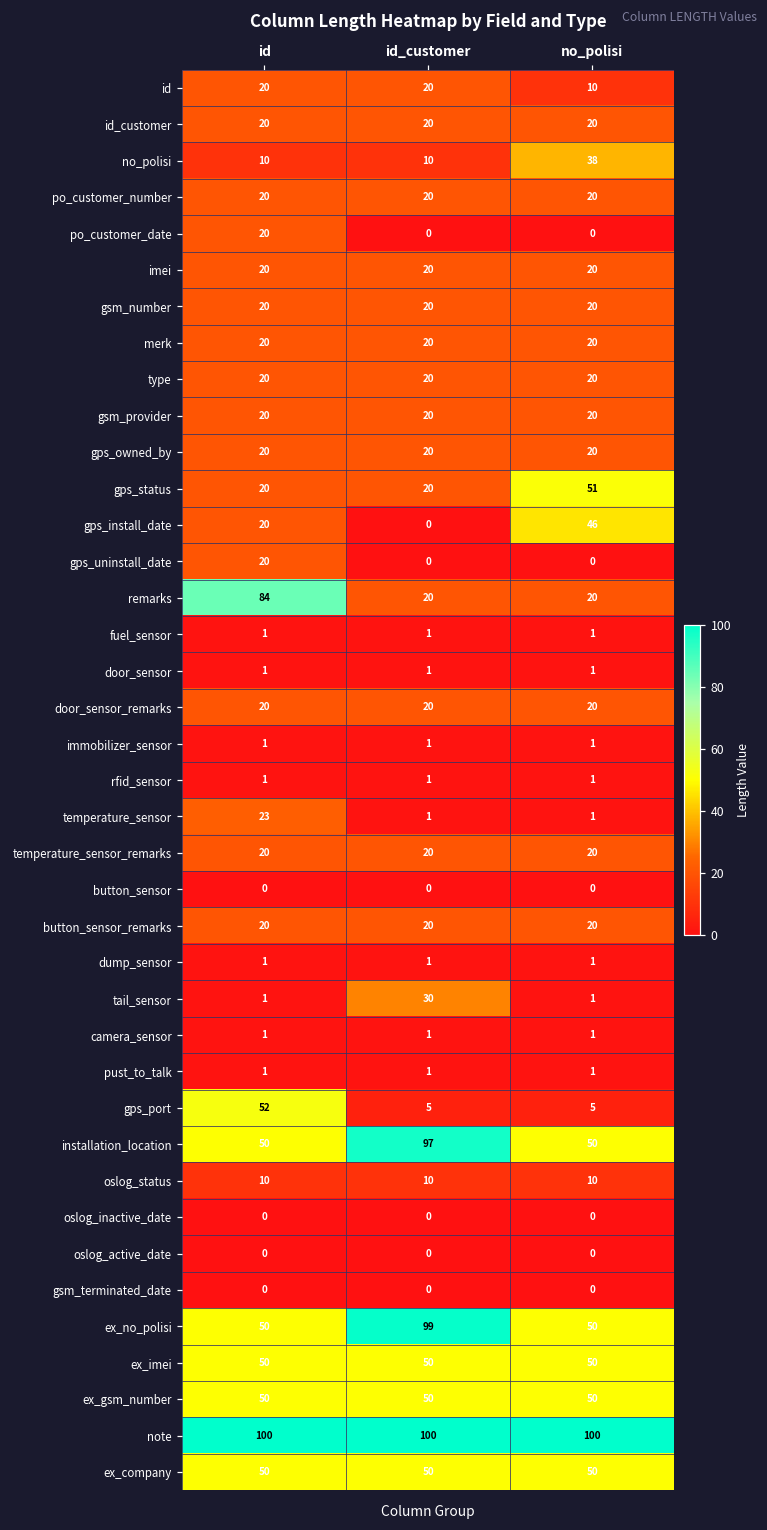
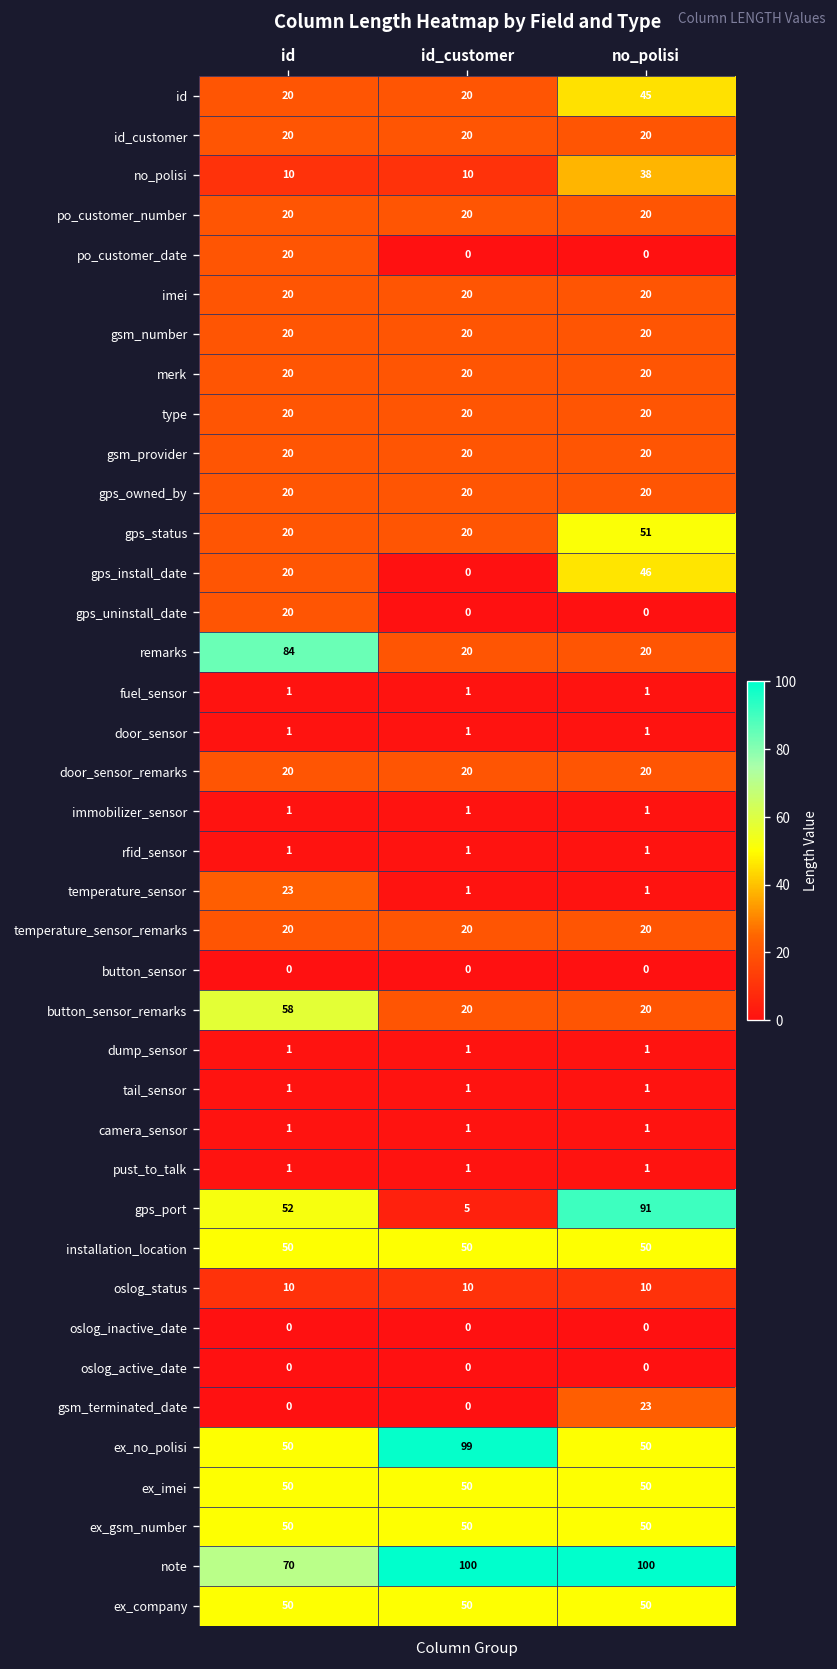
  {
    "id": {
      "id": 20,
      "id_customer": 20,
-     "no_polisi": 10
+     "no_polisi": 45
    },
    "id_customer": {
      "id": 20,
      "id_customer": 20,
      "no_polisi": 20
    },
    "no_polisi": {
      "id": 10,
      "id_customer": 10,
      "no_polisi": 38
    },
    "po_customer_number": {
      "id": 20,
      "id_customer": 20,
      "no_polisi": 20
    },
    "po_customer_date": {
      "id": 20,
      "id_customer": 0,
      "no_polisi": 0
    },
    "imei": {
      "id": 20,
      "id_customer": 20,
      "no_polisi": 20
    },
    "gsm_number": {
      "id": 20,
      "id_customer": 20,
      "no_polisi": 20
    },
    "merk": {
      "id": 20,
      "id_customer": 20,
      "no_polisi": 20
    },
    "type": {
      "id": 20,
      "id_customer": 20,
      "no_polisi": 20
    },
    "gsm_provider": {
      "id": 20,
      "id_customer": 20,
      "no_polisi": 20
    },
    "gps_owned_by": {
      "id": 20,
      "id_customer": 20,
      "no_polisi": 20
    },
    "gps_status": {
      "id": 20,
      "id_customer": 20,
      "no_polisi": 51
    },
    "gps_install_date": {
      "id": 20,
      "id_customer": 0,
      "no_polisi": 46
    },
    "gps_uninstall_date": {
      "id": 20,
      "id_customer": 0,
      "no_polisi": 0
    },
    "remarks": {
      "id": 84,
      "id_customer": 20,
      "no_polisi": 20
    },
    "fuel_sensor": {
      "id": 1,
      "id_customer": 1,
      "no_polisi": 1
    },
    "door_sensor": {
      "id": 1,
      "id_customer": 1,
      "no_polisi": 1
    },
    "door_sensor_remarks": {
      "id": 20,
      "id_customer": 20,
      "no_polisi": 20
    },
    "immobilizer_sensor": {
      "id": 1,
      "id_customer": 1,
      "no_polisi": 1
    },
    "rfid_sensor": {
      "id": 1,
      "id_customer": 1,
      "no_polisi": 1
    },
    "temperature_sensor": {
      "id": 23,
      "id_customer": 1,
      "no_polisi": 1
    },
    "temperature_sensor_remarks": {
      "id": 20,
      "id_customer": 20,
      "no_polisi": 20
    },
    "button_sensor": {
      "id": 0,
      "id_customer": 0,
      "no_polisi": 0
    },
    "button_sensor_remarks": {
-     "id": 20,
+     "id": 58,
      "id_customer": 20,
      "no_polisi": 20
    },
    "dump_sensor": {
      "id": 1,
      "id_customer": 1,
      "no_polisi": 1
    },
    "tail_sensor": {
      "id": 1,
-     "id_customer": 30,
+     "id_customer": 1,
      "no_polisi": 1
    },
    "camera_sensor": {
      "id": 1,
      "id_customer": 1,
      "no_polisi": 1
    },
    "pust_to_talk": {
      "id": 1,
      "id_customer": 1,
      "no_polisi": 1
    },
    "gps_port": {
      "id": 52,
      "id_customer": 5,
-     "no_polisi": 5
+     "no_polisi": 91
    },
    "installation_location": {
      "id": 50,
-     "id_customer": 97,
+     "id_customer": 50,
      "no_polisi": 50
    },
    "oslog_status": {
      "id": 10,
      "id_customer": 10,
      "no_polisi": 10
    },
    "oslog_inactive_date": {
      "id": 0,
      "id_customer": 0,
      "no_polisi": 0
    },
    "oslog_active_date": {
      "id": 0,
      "id_customer": 0,
      "no_polisi": 0
    },
    "gsm_terminated_date": {
      "id": 0,
      "id_customer": 0,
-     "no_polisi": 0
+     "no_polisi": 23
    },
    "ex_no_polisi": {
      "id": 50,
      "id_customer": 99,
      "no_polisi": 50
    },
    "ex_imei": {
      "id": 50,
      "id_customer": 50,
      "no_polisi": 50
    },
    "ex_gsm_number": {
      "id": 50,
      "id_customer": 50,
      "no_polisi": 50
    },
    "note": {
-     "id": 100,
+     "id": 70,
      "id_customer": 100,
      "no_polisi": 100
    },
    "ex_company": {
      "id": 50,
      "id_customer": 50,
      "no_polisi": 50
    }
  }
